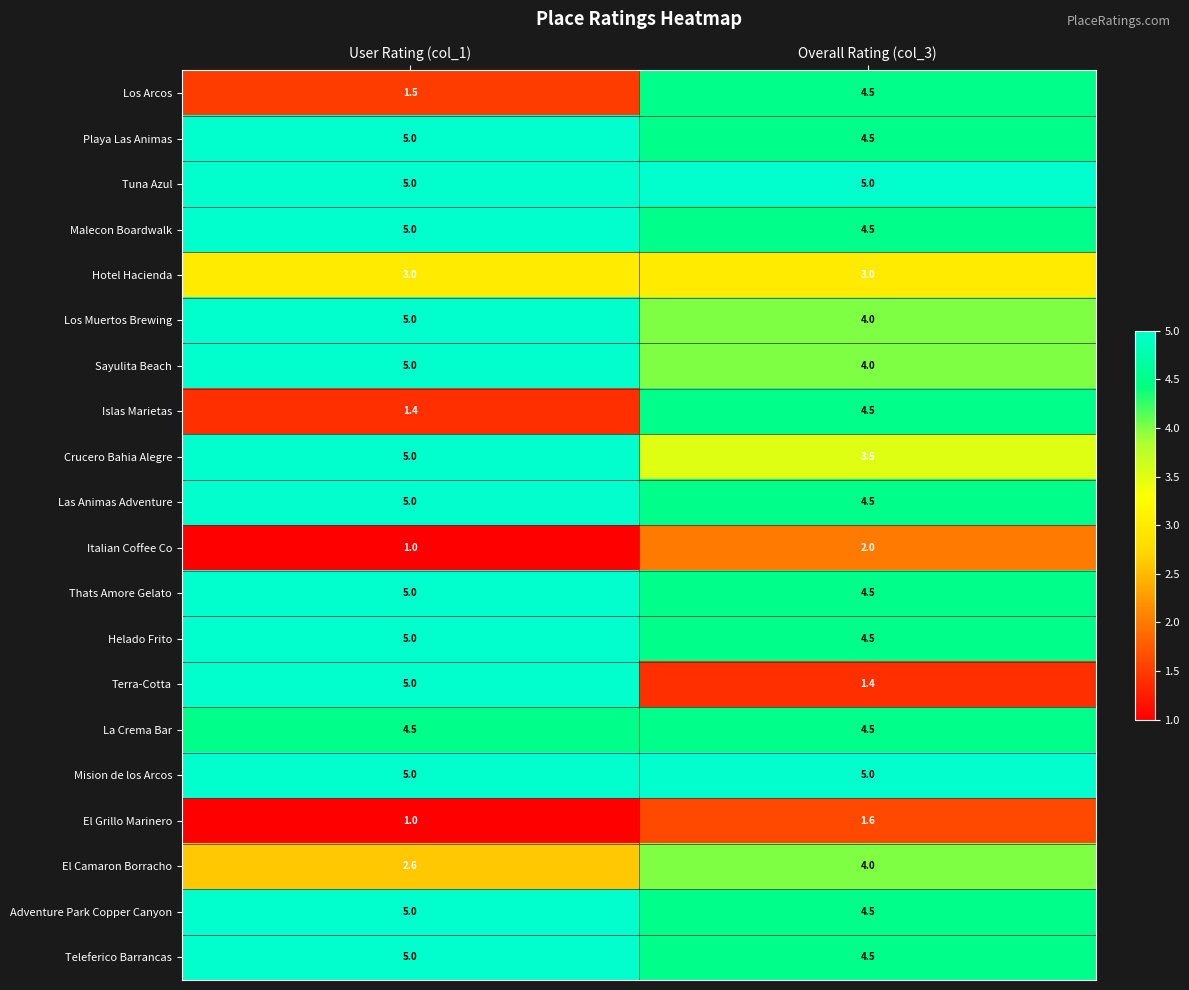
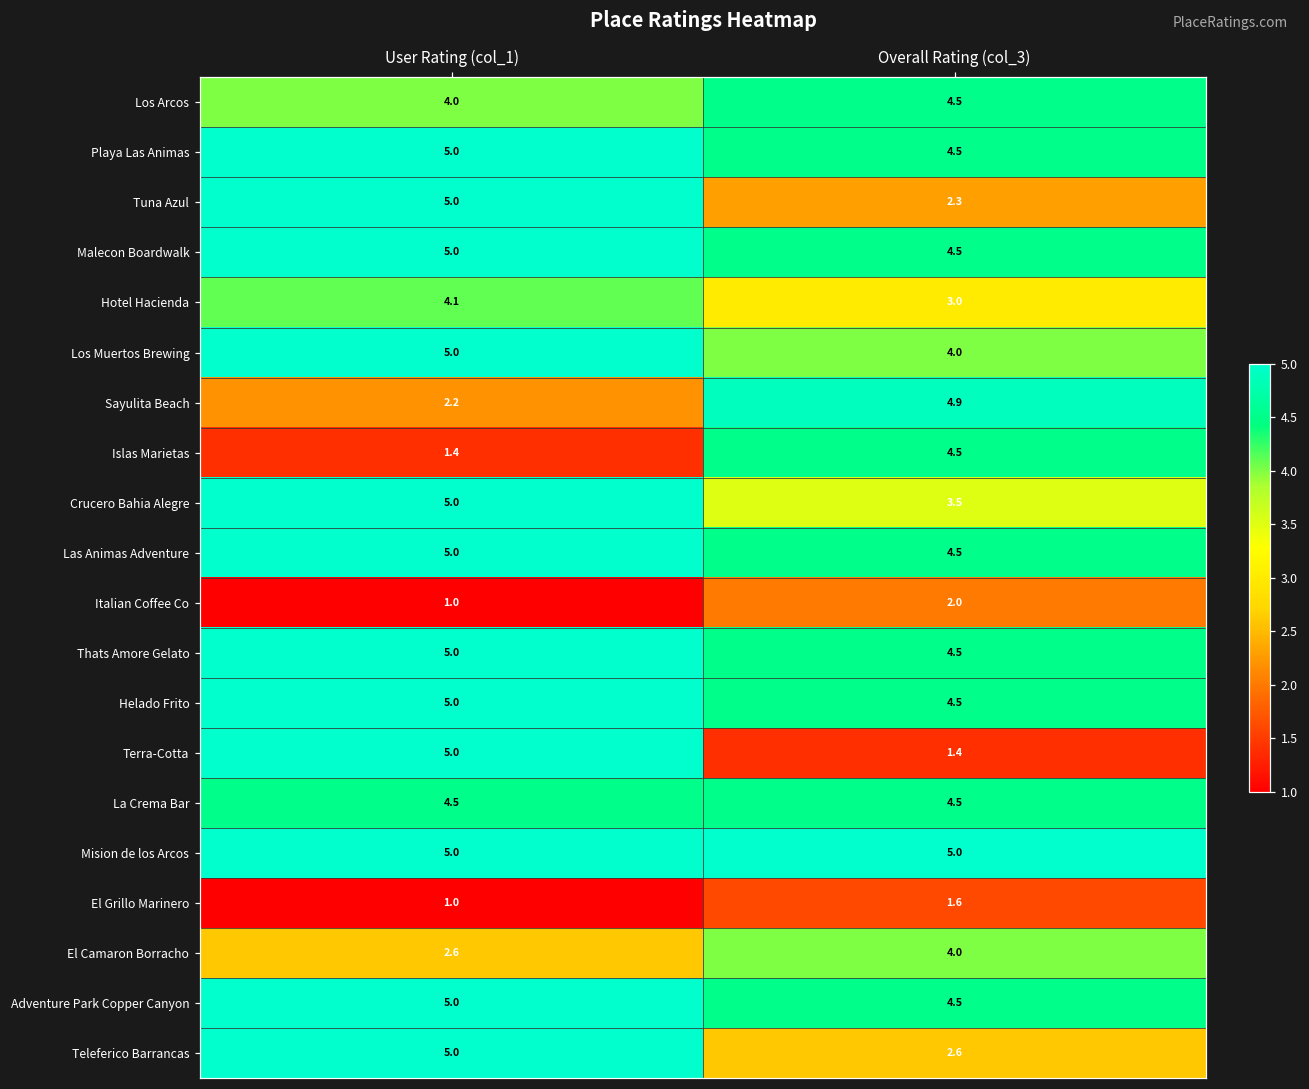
  {
    "Los Arcos": {
-     "User Rating (col_1)": 1.5,
+     "User Rating (col_1)": 4.0,
      "Overall Rating (col_3)": 4.5
    },
    "Playa Las Animas": {
      "User Rating (col_1)": 5.0,
      "Overall Rating (col_3)": 4.5
    },
    "Tuna Azul": {
      "User Rating (col_1)": 5.0,
-     "Overall Rating (col_3)": 5.0
+     "Overall Rating (col_3)": 2.3
    },
    "Malecon Boardwalk": {
      "User Rating (col_1)": 5.0,
      "Overall Rating (col_3)": 4.5
    },
    "Hotel Hacienda": {
-     "User Rating (col_1)": 3.0,
+     "User Rating (col_1)": 4.1,
      "Overall Rating (col_3)": 3.0
    },
    "Los Muertos Brewing": {
      "User Rating (col_1)": 5.0,
      "Overall Rating (col_3)": 4.0
    },
    "Sayulita Beach": {
-     "User Rating (col_1)": 5.0,
-     "Overall Rating (col_3)": 4.0
+     "User Rating (col_1)": 2.2,
+     "Overall Rating (col_3)": 4.9
    },
    "Islas Marietas": {
      "User Rating (col_1)": 1.4,
      "Overall Rating (col_3)": 4.5
    },
    "Crucero Bahia Alegre": {
      "User Rating (col_1)": 5.0,
      "Overall Rating (col_3)": 3.5
    },
    "Las Animas Adventure": {
      "User Rating (col_1)": 5.0,
      "Overall Rating (col_3)": 4.5
    },
    "Italian Coffee Co": {
      "User Rating (col_1)": 1.0,
      "Overall Rating (col_3)": 2.0
    },
    "Thats Amore Gelato": {
      "User Rating (col_1)": 5.0,
      "Overall Rating (col_3)": 4.5
    },
    "Helado Frito": {
      "User Rating (col_1)": 5.0,
      "Overall Rating (col_3)": 4.5
    },
    "Terra-Cotta": {
      "User Rating (col_1)": 5.0,
      "Overall Rating (col_3)": 1.4
    },
    "La Crema Bar": {
      "User Rating (col_1)": 4.5,
      "Overall Rating (col_3)": 4.5
    },
    "Mision de los Arcos": {
      "User Rating (col_1)": 5.0,
      "Overall Rating (col_3)": 5.0
    },
    "El Grillo Marinero": {
      "User Rating (col_1)": 1.0,
      "Overall Rating (col_3)": 1.6
    },
    "El Camaron Borracho": {
      "User Rating (col_1)": 2.6,
      "Overall Rating (col_3)": 4.0
    },
    "Adventure Park Copper Canyon": {
      "User Rating (col_1)": 5.0,
      "Overall Rating (col_3)": 4.5
    },
    "Teleferico Barrancas": {
      "User Rating (col_1)": 5.0,
-     "Overall Rating (col_3)": 4.5
+     "Overall Rating (col_3)": 2.6
    }
  }
